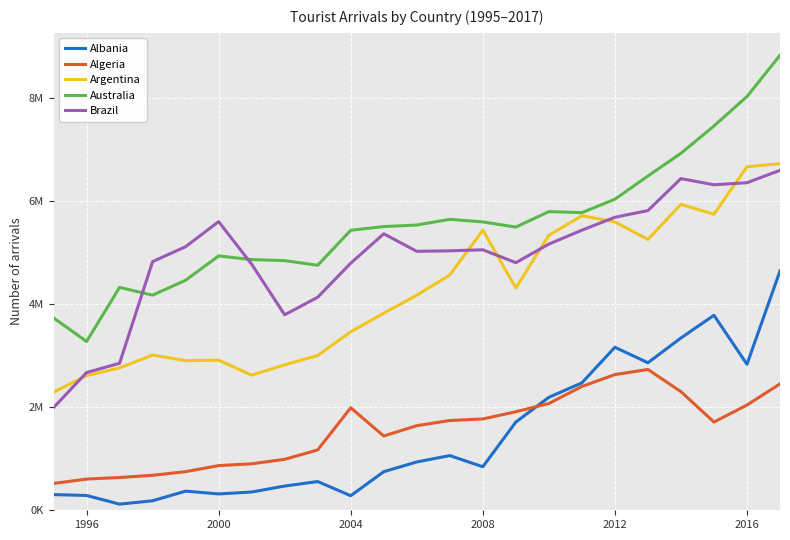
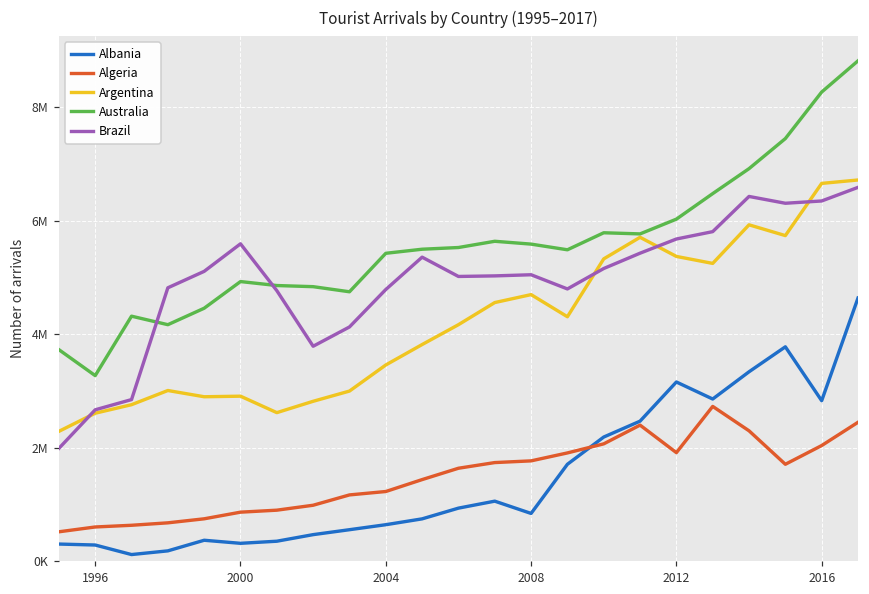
  {
    "Albania": {
      "1996": 300000,
      "2000": 300000,
-     "2004": 300000,
+     "2004": 600000,
      "2008": 800000,
      "2012": 3200000,
      "2016": 2800000
    },
    "Algeria": {
      "1996": 600000,
      "2000": 900000,
-     "2004": 2000000,
+     "2004": 1200000,
      "2008": 1800000,
-     "2012": 2600000,
+     "2012": 1900000,
      "2016": 2000000
    },
    "Argentina": {
      "1996": 2600000,
      "2000": 2900000,
      "2004": 3500000,
-     "2008": 5400000,
-     "2012": 5600000,
+     "2008": 4700000,
+     "2012": 5400000,
      "2016": 6700000
    },
    "Australia": {
      "1996": 3300000,
      "2000": 4900000,
      "2004": 5400000,
      "2008": 5600000,
      "2012": 6000000,
-     "2016": 8000000
+     "2016": 8300000
    },
    "Brazil": {
      "1996": 2700000,
      "2000": 5600000,
      "2004": 4800000,
      "2008": 5100000,
      "2012": 5700000,
      "2016": 6400000
    }
  }
